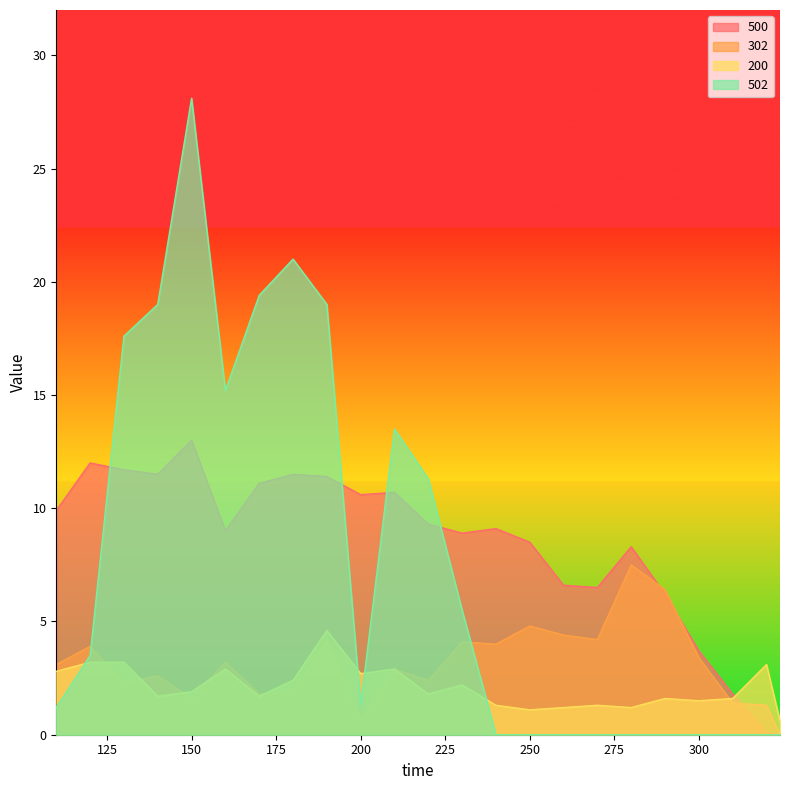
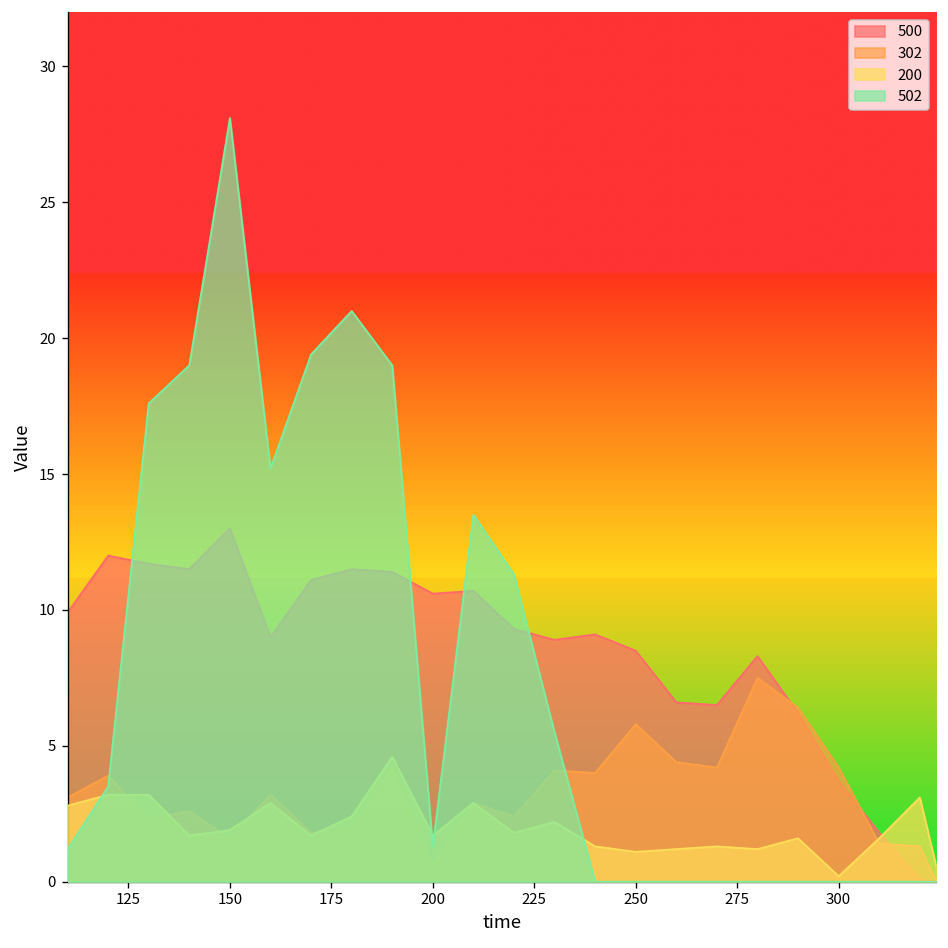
  {
    "500": {
      "150": 13.0,
      "200": 10.6,
      "250": 8.5,
      "300": 3.7
    },
    "302": {
      "150": 1.6,
      "200": 0.6,
-     "250": 4.8,
-     "300": 3.4
+     "250": 5.8,
+     "300": 4.2
    },
    "200": {
      "150": 1.9,
-     "200": 2.7,
+     "200": 1.7,
      "250": 1.1,
-     "300": 1.5
+     "300": 0.2
    },
    "502": {
      "150": 28.1,
      "200": 1.3,
      "250": 0.0,
      "300": 0.0
    }
  }
